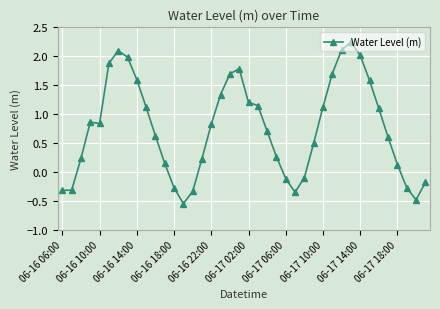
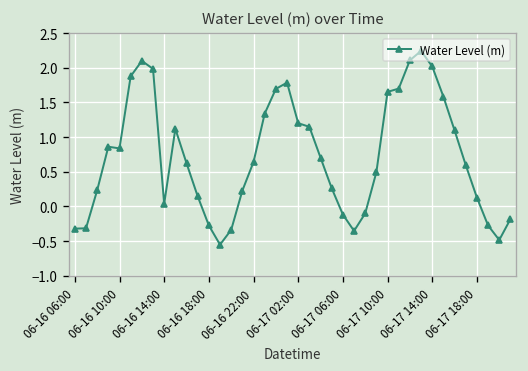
  {
    "06-16 06:00": -0.3,
    "06-16 10:00": 0.8,
-   "06-16 14:00": 1.6,
+   "06-16 14:00": 0.0,
    "06-16 18:00": -0.3,
-   "06-16 22:00": 0.8,
+   "06-16 22:00": 0.6,
    "06-17 02:00": 1.2,
    "06-17 06:00": -0.1,
-   "06-17 10:00": 1.1,
+   "06-17 10:00": 1.7,
    "06-17 14:00": 2.0,
    "06-17 18:00": 0.1
  }
